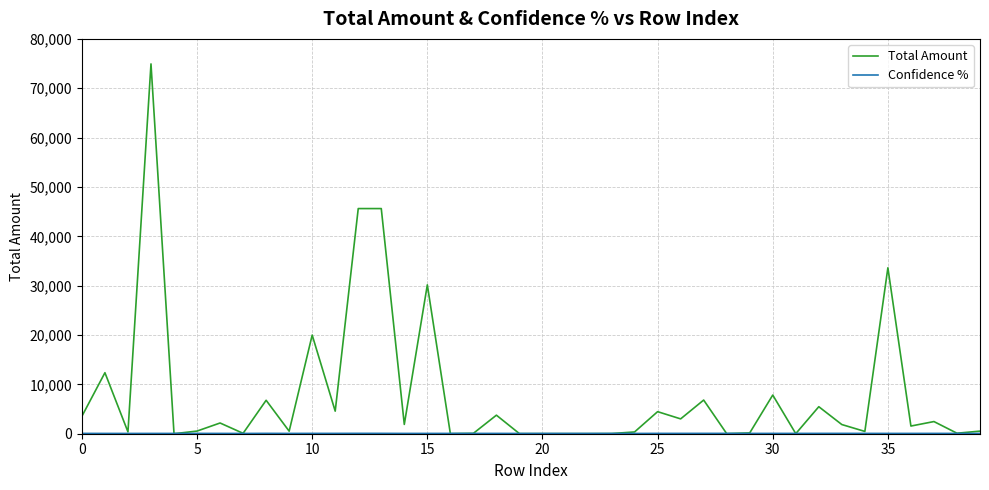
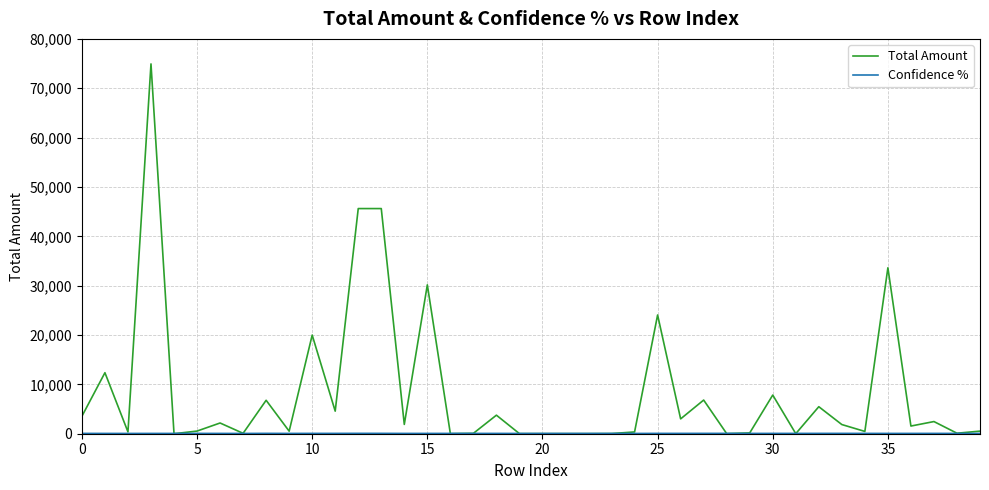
  {
    "Total Amount": {
      "0": "4,000",
      "10": "20,000",
      "15": "30,000",
-     "25": "4,000",
+     "25": "24,000",
      "30": "8,000",
      "35": "34,000"
    },
    "Confidence %": {
      "0": "0",
      "10": "0",
      "15": "0",
      "25": "0",
      "30": "0",
      "35": "0"
    }
  }
